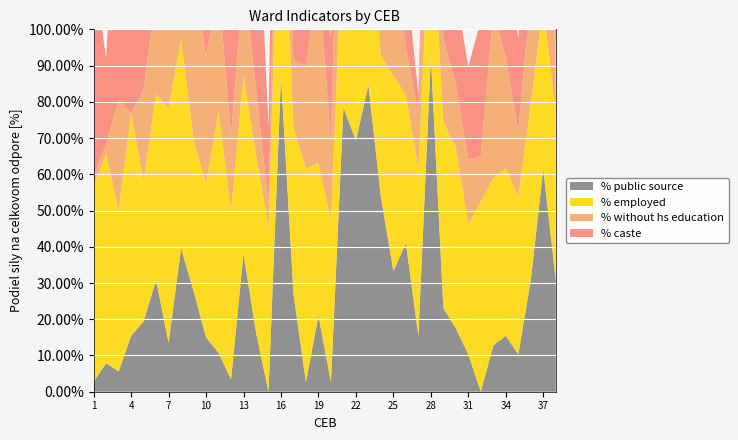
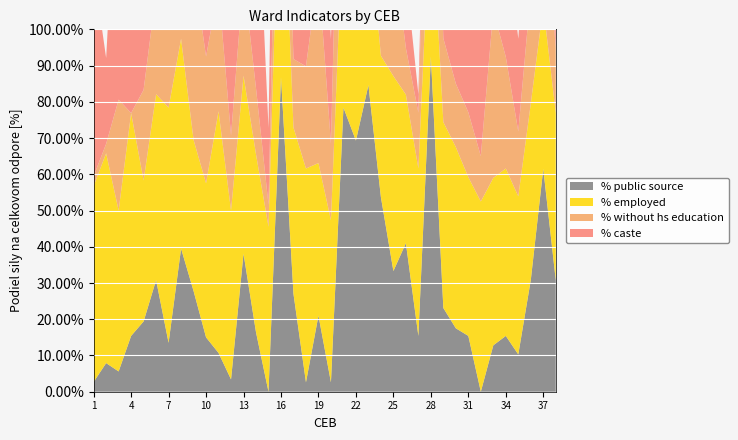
  {
    "% public source": {
      "1": "3%",
      "4": "15%",
      "7": "14%",
      "10": "15%",
      "13": "38%",
      "16": "87%",
      "19": "21%",
      "22": "69%",
      "25": "33%",
      "28": "93%",
-     "31": "10%",
+     "31": "15%",
      "34": "15%",
      "37": "62%"
    },
    "% employed": {
      "1": "54%",
      "7": "65%",
      "10": "42%",
      "13": "49%",
      "19": "42%",
      "25": "54%",
-     "31": "36%",
+     "31": "44%",
      "34": "46%"
    }
  }
